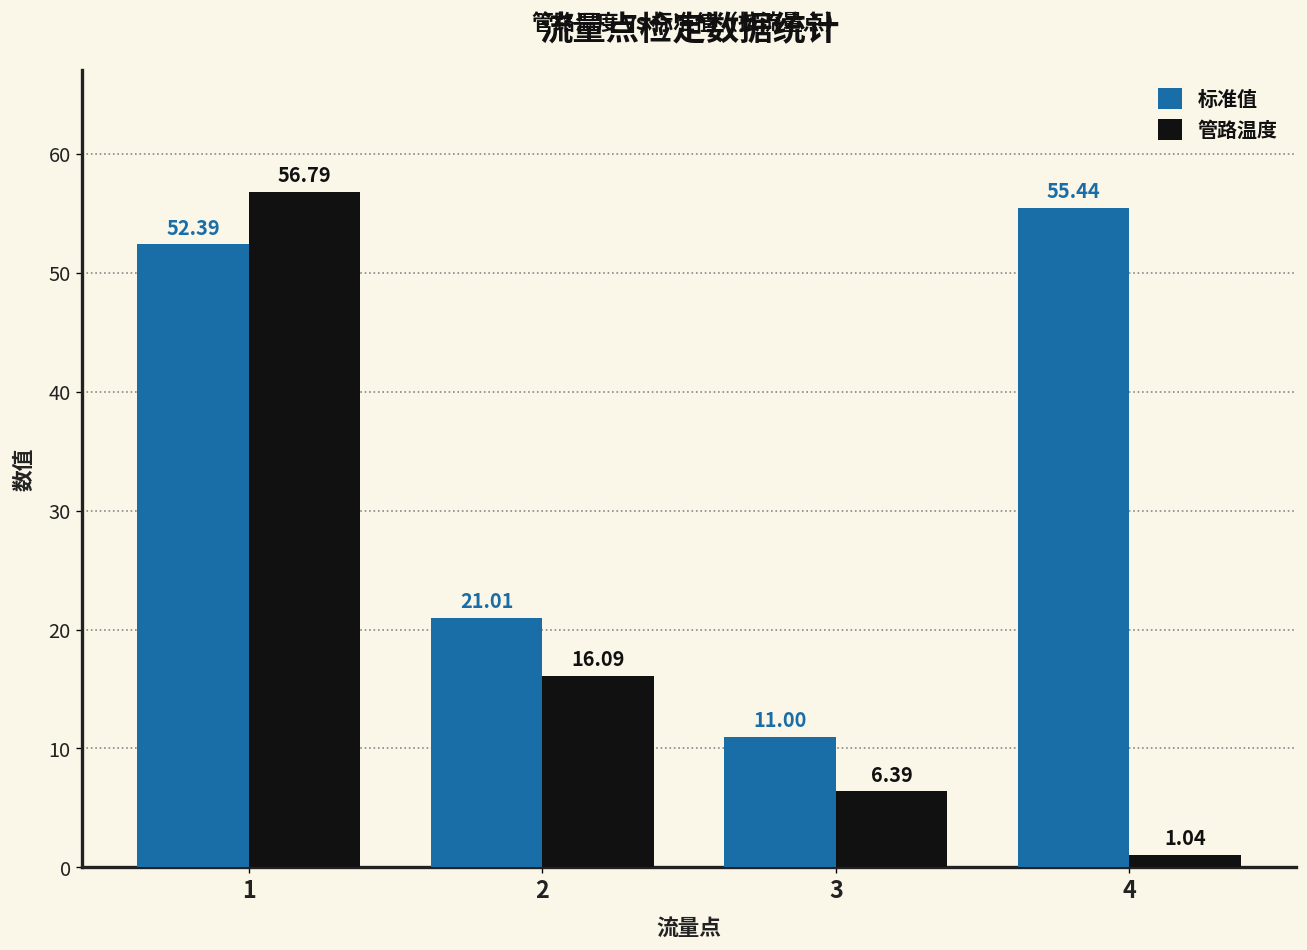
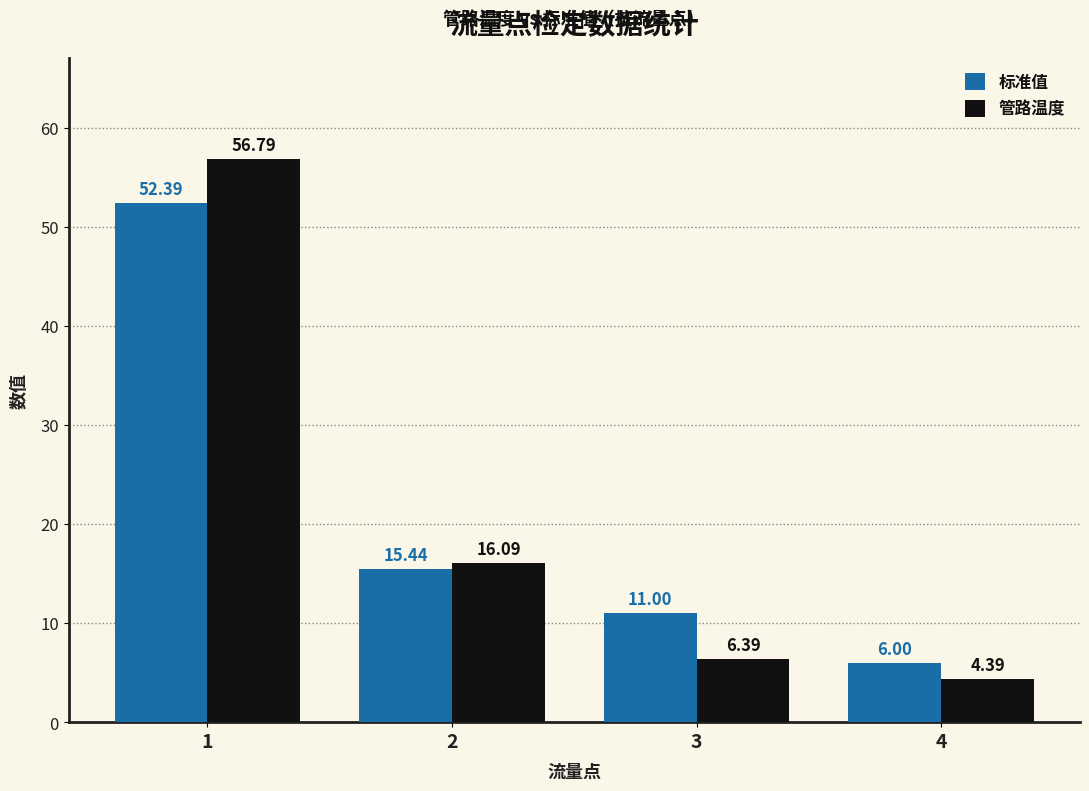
  {
    "标准值": {
      "1": 52.39,
-     "2": 21.01,
+     "2": 15.44,
      "3": 11.00,
-     "4": 55.44
+     "4": 6.00
    },
    "管路温度": {
      "1": 56.79,
      "2": 16.09,
      "3": 6.39,
-     "4": 1.04
+     "4": 4.39
    }
  }
